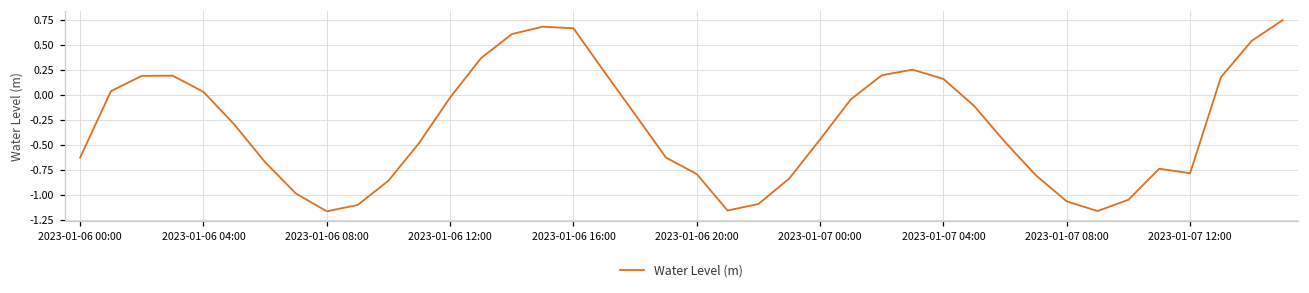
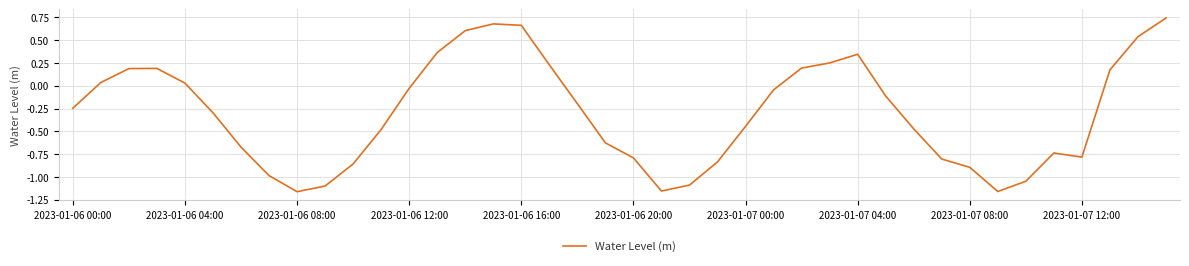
  {
-   "2023-01-06 00:00": -0.6,
+   "2023-01-06 00:00": -0.2,
    "2023-01-06 04:00": 0.0,
    "2023-01-06 08:00": -1.2,
    "2023-01-06 12:00": 0.0,
    "2023-01-06 16:00": 0.7,
    "2023-01-06 20:00": -0.8,
    "2023-01-07 00:00": -0.4,
-   "2023-01-07 04:00": 0.2,
-   "2023-01-07 08:00": -1.1,
+   "2023-01-07 04:00": 0.3,
+   "2023-01-07 08:00": -0.9,
    "2023-01-07 12:00": -0.8
  }
